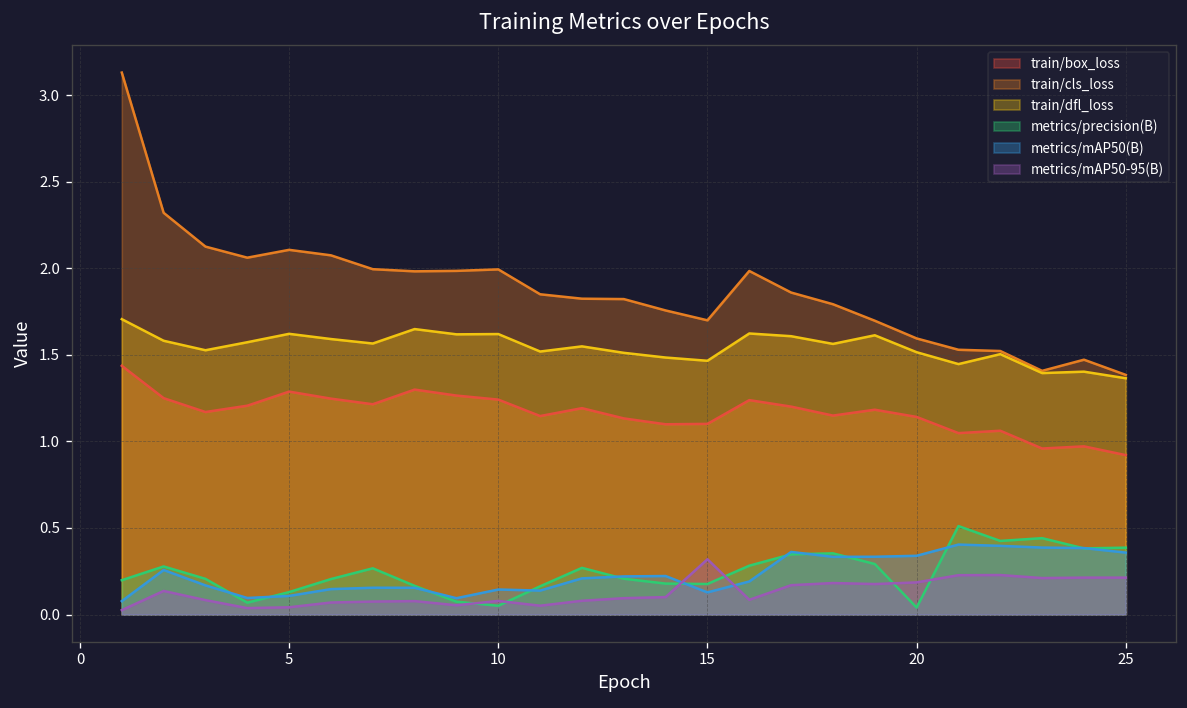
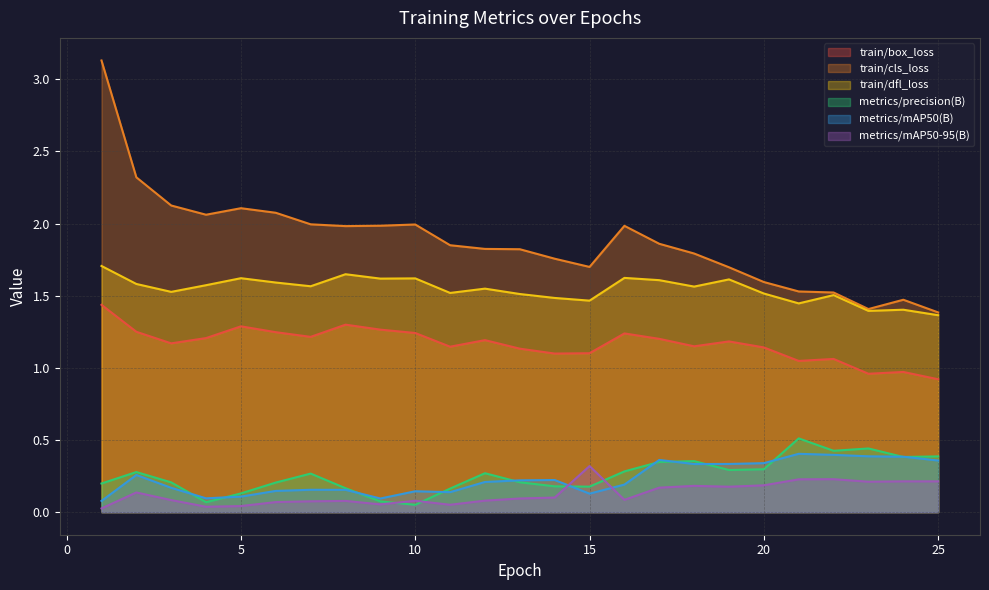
  {
    "metrics/precision(B)": {
      "5": 0.13,
      "10": 0.05,
      "15": 0.18,
-     "20": 0.04,
+     "20": 0.30,
      "25": 0.39
    },
    "metrics/mAP50(B)": {
      "5": 0.11,
      "10": 0.14,
      "15": 0.13,
      "20": 0.34,
      "25": 0.36
    },
    "metrics/mAP50-95(B)": {
      "5": 0.04,
      "10": 0.08,
      "15": 0.32,
      "20": 0.19,
      "25": 0.21
    }
  }
